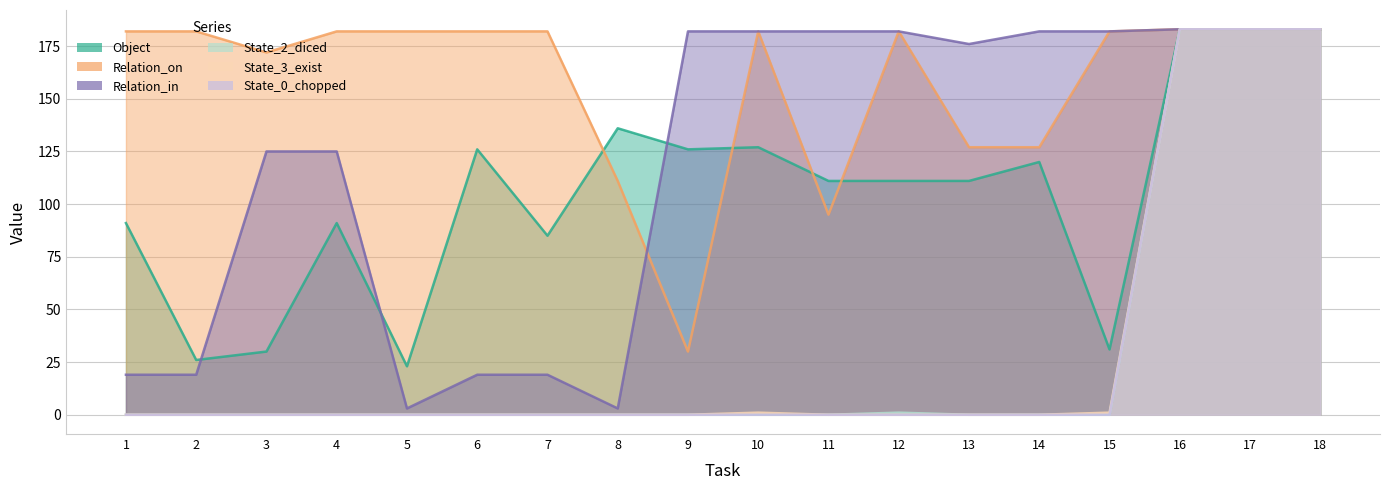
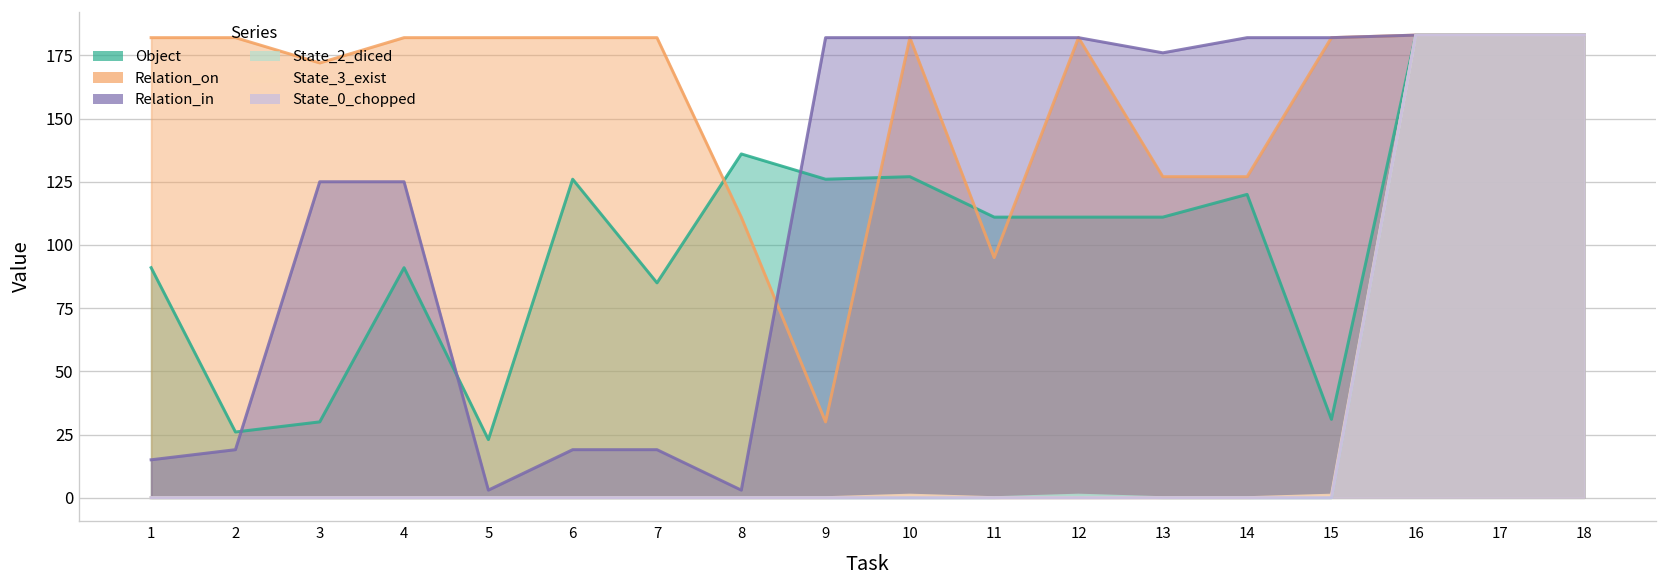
  {
    "Object": {
      "1": 91,
      "2": 26,
      "3": 30,
      "4": 91,
      "5": 23,
      "6": 126,
      "7": 85,
      "8": 136,
      "9": 126,
      "10": 127,
      "11": 111,
      "12": 111,
      "13": 111,
      "14": 120,
      "15": 31
    },
    "Relation_on": {
      "1": 182,
      "2": 182,
      "3": 172,
      "4": 182,
      "5": 182,
      "6": 182,
      "7": 182,
      "8": 111,
      "9": 30,
      "11": 95,
      "13": 127,
      "14": 127
    },
    "Relation_in": {
-     "1": 19,
+     "1": 15,
      "2": 19,
      "3": 125,
      "4": 125,
      "5": 3,
      "6": 19,
      "7": 19,
      "8": 3,
      "9": 182,
      "11": 182,
      "13": 176,
      "14": 182
    }
  }
